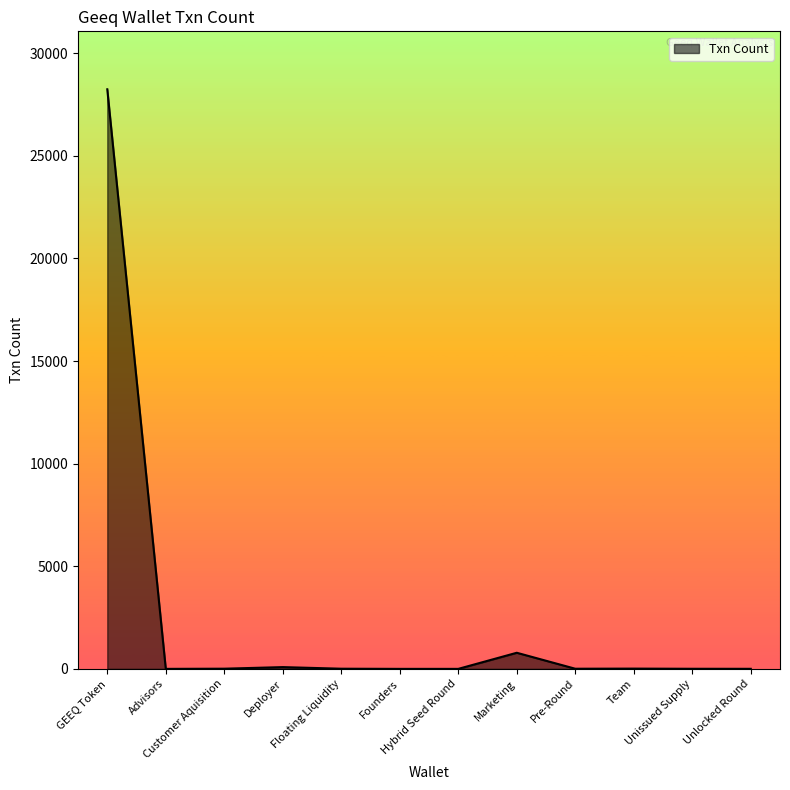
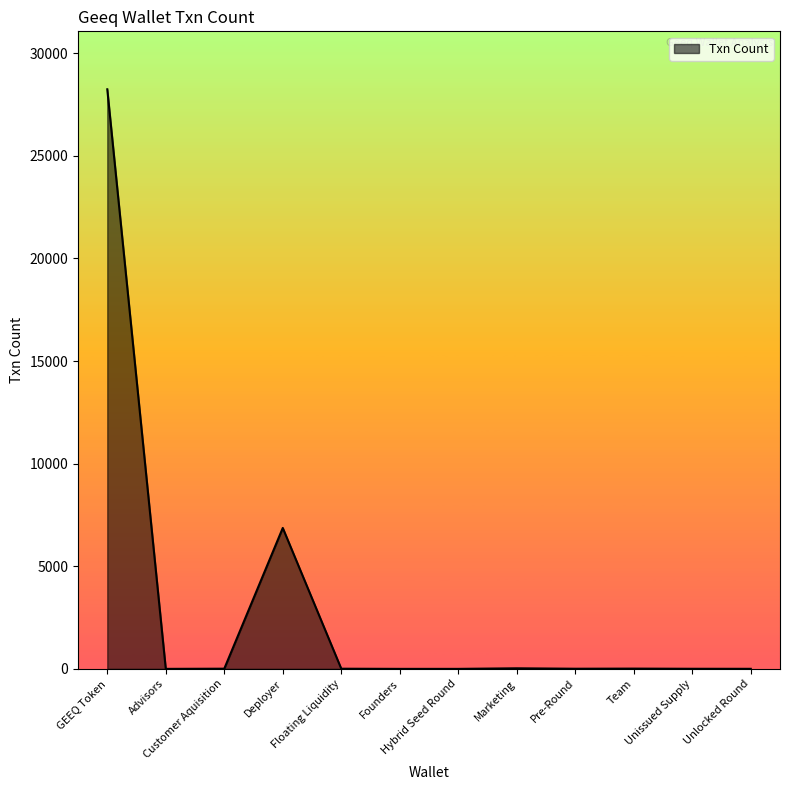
  {
    "GEEQ Token": 28200,
    "Advisors": 0,
    "Customer Aquisition": 0,
-   "Deployer": 100,
+   "Deployer": 6900,
    "Floating Liquidity": 0,
    "Founders": 0,
    "Hybrid Seed Round": 0,
-   "Marketing": 800,
+   "Marketing": 0,
    "Pre-Round": 0,
    "Team": 0,
    "Unissued Supply": 0,
    "Unlocked Round": 0
  }
